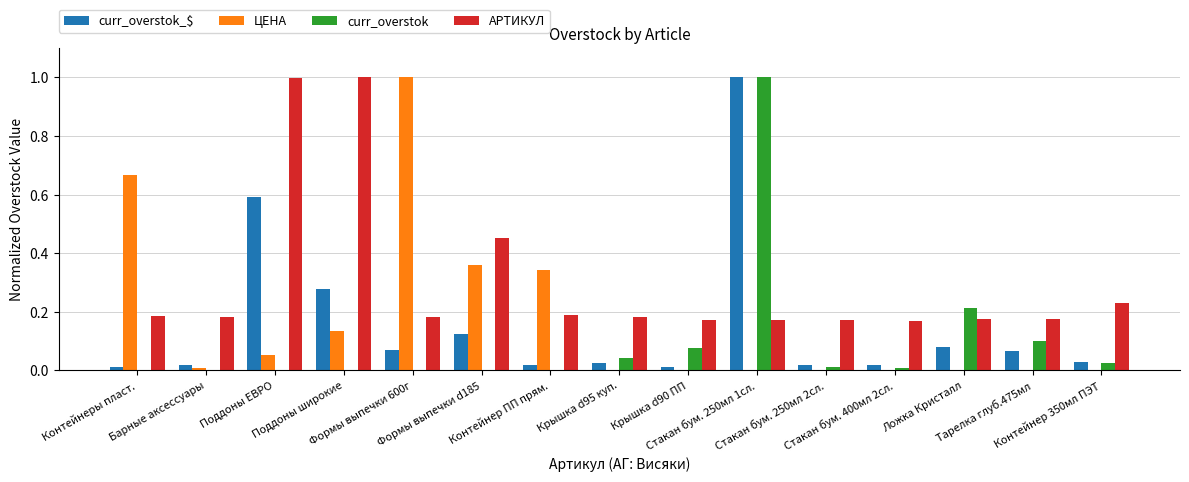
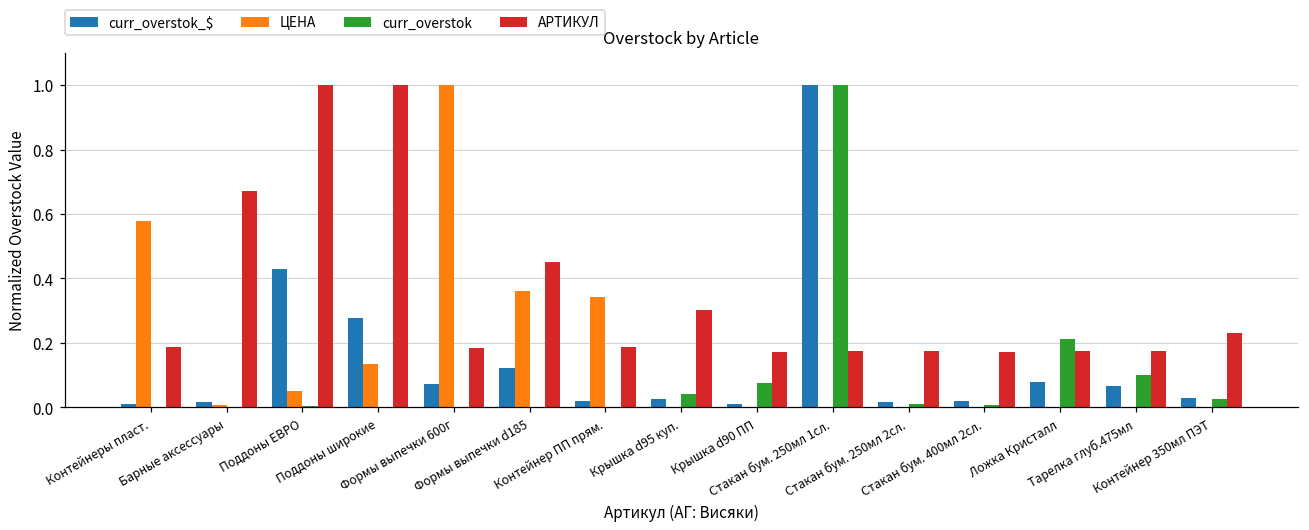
  {
    "curr_overstok_$": {
      "Контейнеры пласт.": 0.01,
      "Барные аксессуары": 0.02,
-     "Поддоны ЕВРО": 0.59,
+     "Поддоны ЕВРО": 0.43,
      "Поддоны широкие": 0.28,
      "Формы выпечки 600г": 0.07,
      "Формы выпечки d185": 0.12,
      "Контейнер ПП прям.": 0.02,
      "Крышка d95 куп.": 0.03,
      "Крышка d90 ПП": 0.01,
      "Стакан бум. 250мл 1сл.": 1.00,
      "Стакан бум. 250мл 2сл.": 0.02,
      "Стакан бум. 400мл 2сл.": 0.02,
      "Ложка Кристалл": 0.08,
      "Тарелка глуб.475мл": 0.07,
      "Контейнер 350мл ПЭТ": 0.03
    },
    "ЦЕНА": {
-     "Контейнеры пласт.": 0.67,
+     "Контейнеры пласт.": 0.58,
      "Поддоны ЕВРО": 0.05,
      "Поддоны широкие": 0.13,
      "Формы выпечки 600г": 1.00,
      "Формы выпечки d185": 0.36,
      "Контейнер ПП прям.": 0.34
    },
    "curr_overstok": {
      "Крышка d95 куп.": 0.04,
      "Крышка d90 ПП": 0.08,
      "Стакан бум. 250мл 1сл.": 1.00,
      "Стакан бум. 250мл 2сл.": 0.01,
      "Ложка Кристалл": 0.21,
      "Тарелка глуб.475мл": 0.10,
      "Контейнер 350мл ПЭТ": 0.03
    },
    "АРТИКУЛ": {
      "Контейнеры пласт.": 0.19,
-     "Барные аксессуары": 0.18,
+     "Барные аксессуары": 0.67,
      "Поддоны ЕВРО": 1.00,
      "Поддоны широкие": 1.00,
      "Формы выпечки 600г": 0.18,
      "Формы выпечки d185": 0.45,
      "Контейнер ПП прям.": 0.19,
-     "Крышка d95 куп.": 0.18,
+     "Крышка d95 куп.": 0.30,
      "Крышка d90 ПП": 0.17,
      "Стакан бум. 250мл 1сл.": 0.17,
      "Стакан бум. 250мл 2сл.": 0.17,
      "Стакан бум. 400мл 2сл.": 0.17,
      "Ложка Кристалл": 0.17,
      "Тарелка глуб.475мл": 0.17,
      "Контейнер 350мл ПЭТ": 0.23
    }
  }
